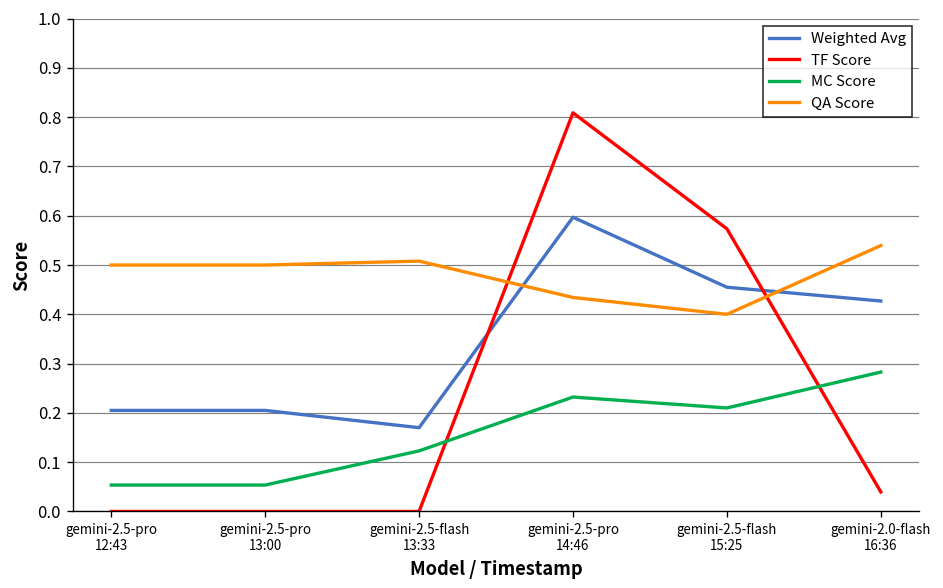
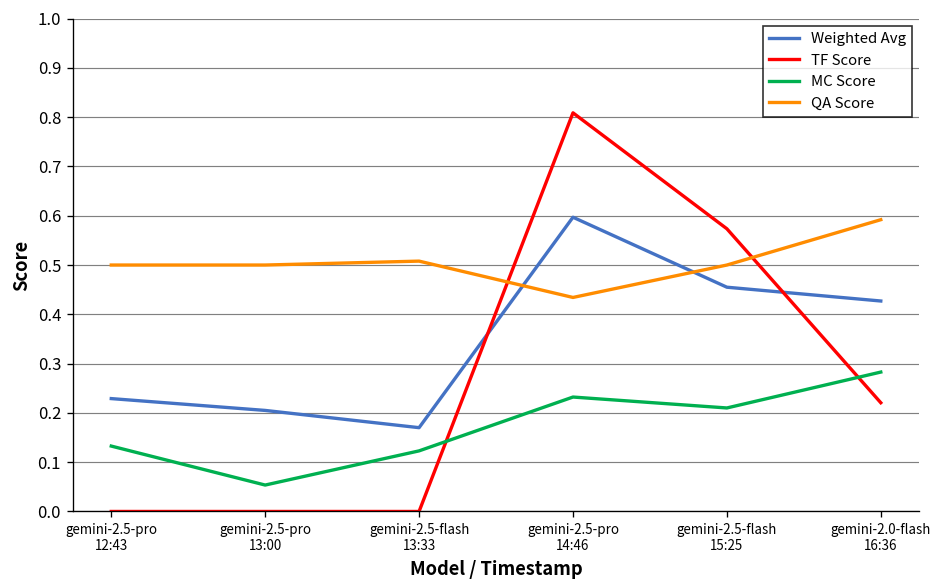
  {
    "Weighted Avg": {
-     "gemini-2.5-pro 12:43": 0.21,
+     "gemini-2.5-pro 12:43": 0.23,
      "gemini-2.5-pro 13:00": 0.21,
      "gemini-2.5-flash 13:33": 0.17,
      "gemini-2.5-pro 14:46": 0.60,
      "gemini-2.5-flash 15:25": 0.46,
      "gemini-2.0-flash 16:36": 0.43
    },
    "TF Score": {
      "gemini-2.5-pro 12:43": 0.00,
      "gemini-2.5-pro 13:00": 0.00,
      "gemini-2.5-flash 13:33": 0.00,
      "gemini-2.5-pro 14:46": 0.81,
      "gemini-2.5-flash 15:25": 0.57,
-     "gemini-2.0-flash 16:36": 0.04
+     "gemini-2.0-flash 16:36": 0.22
    },
    "MC Score": {
-     "gemini-2.5-pro 12:43": 0.05,
+     "gemini-2.5-pro 12:43": 0.13,
      "gemini-2.5-pro 13:00": 0.05,
      "gemini-2.5-flash 13:33": 0.12,
      "gemini-2.5-pro 14:46": 0.23,
      "gemini-2.5-flash 15:25": 0.21,
      "gemini-2.0-flash 16:36": 0.28
    },
    "QA Score": {
      "gemini-2.5-pro 12:43": 0.50,
      "gemini-2.5-pro 13:00": 0.50,
      "gemini-2.5-flash 13:33": 0.51,
      "gemini-2.5-pro 14:46": 0.43,
-     "gemini-2.5-flash 15:25": 0.4,
-     "gemini-2.0-flash 16:36": 0.54
+     "gemini-2.5-flash 15:25": 0.5,
+     "gemini-2.0-flash 16:36": 0.59
    }
  }
